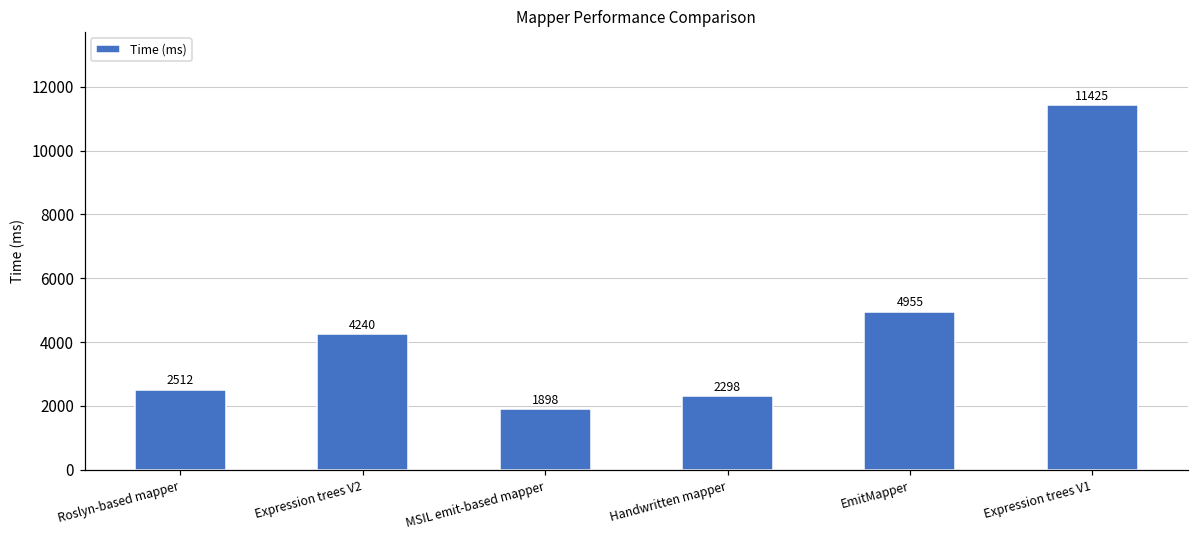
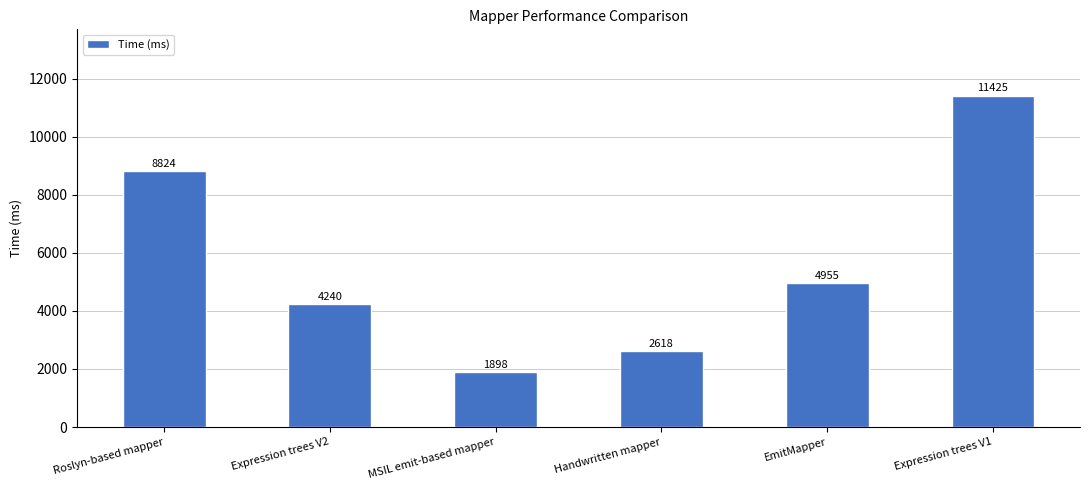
  {
-   "Roslyn-based mapper": 2512,
+   "Roslyn-based mapper": 8824,
    "Expression trees V2": 4240,
    "MSIL emit-based mapper": 1898,
-   "Handwritten mapper": 2298,
+   "Handwritten mapper": 2618,
    "EmitMapper": 4955,
    "Expression trees V1": 11425
  }
